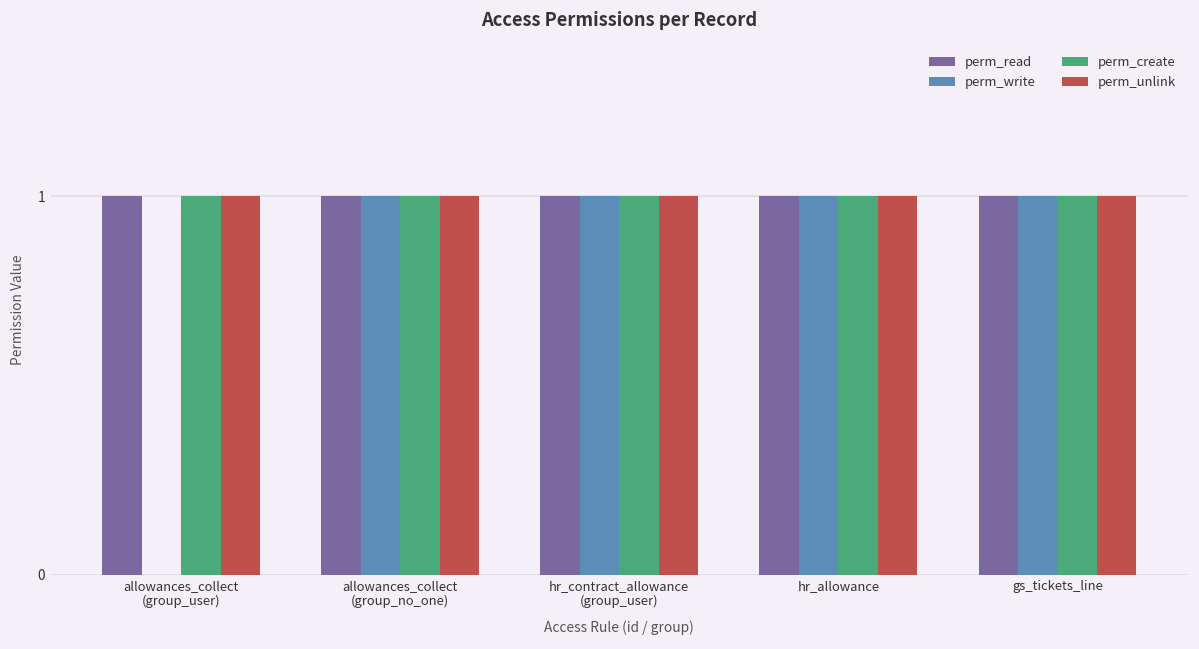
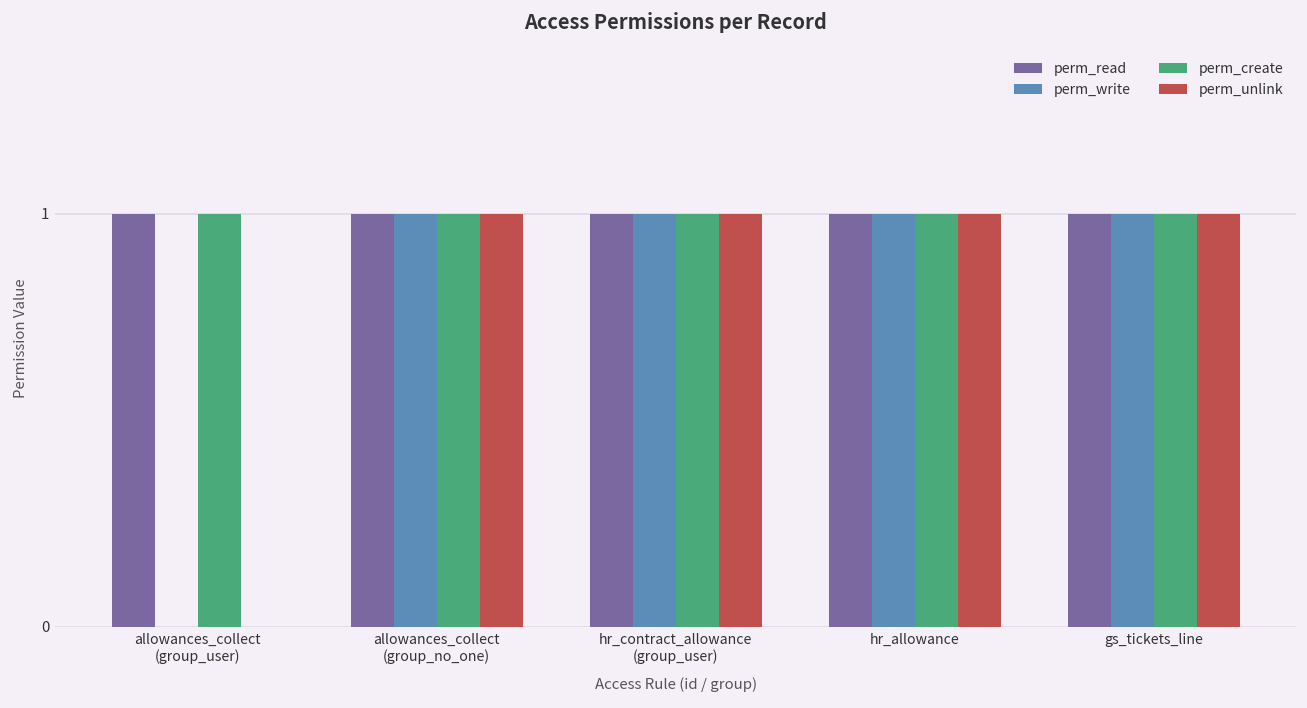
  {
    "perm_create": {
      "allowances_collect (group_user)": 1,
      "allowances_collect (group_no_one)": 1,
      "hr_contract_allowance (group_user)": 1,
      "hr_allowance": 1,
      "gs_tickets_line": 1
    },
    "perm_unlink": {
-     "allowances_collect (group_user)": 1,
+     "allowances_collect (group_user)": 0,
      "allowances_collect (group_no_one)": 1,
      "hr_contract_allowance (group_user)": 1,
      "hr_allowance": 1,
      "gs_tickets_line": 1
    }
  }
